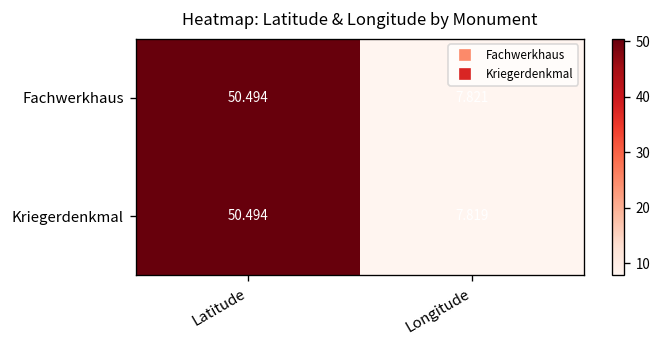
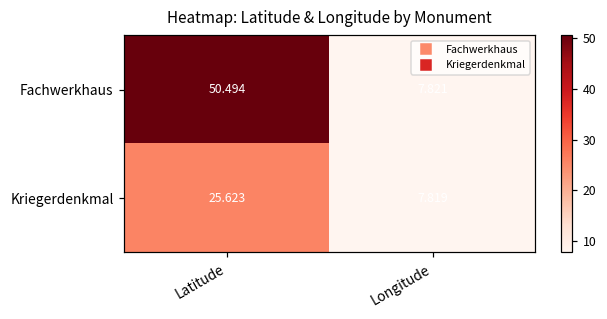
  {
    "Fachwerkhaus": {
      "Latitude": 50.494
    },
    "Kriegerdenkmal": {
-     "Latitude": 50.494
+     "Latitude": 25.623
    }
  }
